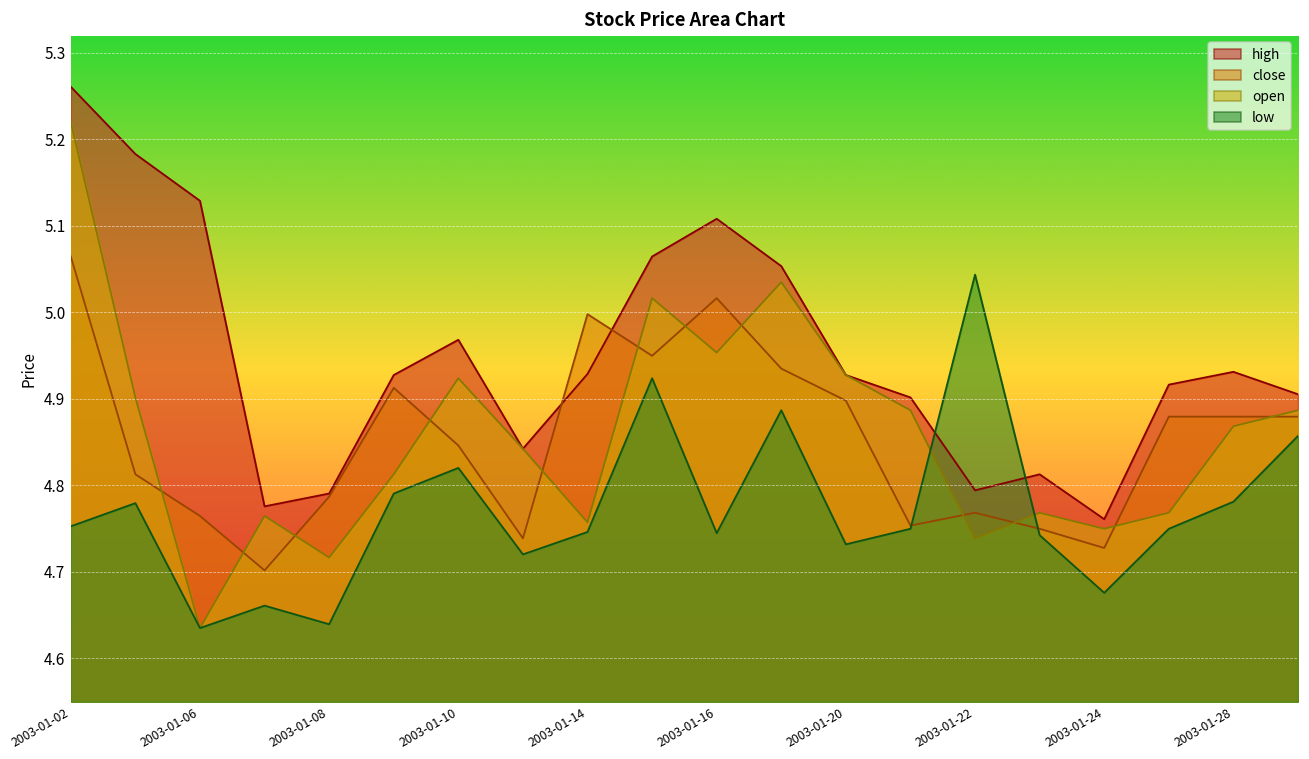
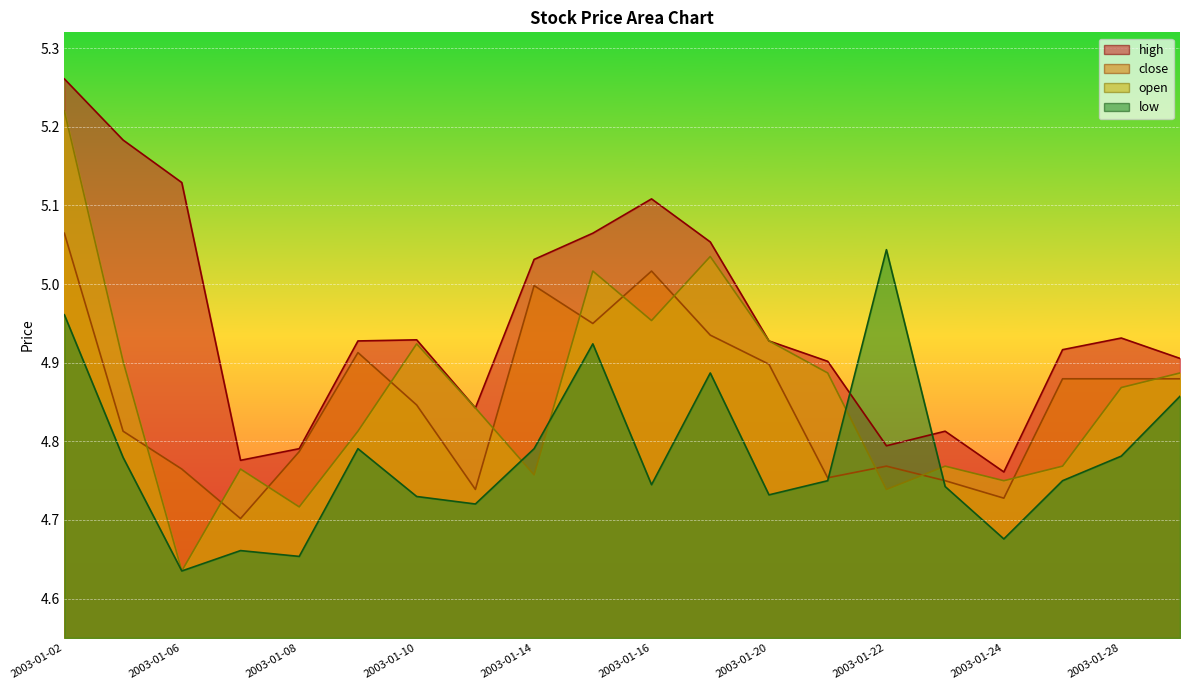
  {
    "high": {
      "2003-01-02": 5.26,
      "2003-01-06": 5.13,
      "2003-01-08": 4.79,
-     "2003-01-10": 4.97,
-     "2003-01-14": 4.93,
+     "2003-01-10": 4.93,
+     "2003-01-14": 5.03,
      "2003-01-16": 5.11,
      "2003-01-22": 4.79,
      "2003-01-24": 4.76,
      "2003-01-28": 4.93
    },
    "low": {
-     "2003-01-02": 4.75,
-     "2003-01-08": 4.64,
-     "2003-01-10": 4.82,
-     "2003-01-14": 4.75,
+     "2003-01-02": 4.96,
+     "2003-01-08": 4.65,
+     "2003-01-10": 4.73,
+     "2003-01-14": 4.79,
      "2003-01-16": 4.74,
      "2003-01-20": 4.73,
      "2003-01-22": 5.04,
      "2003-01-24": 4.68,
      "2003-01-28": 4.78
    }
  }
